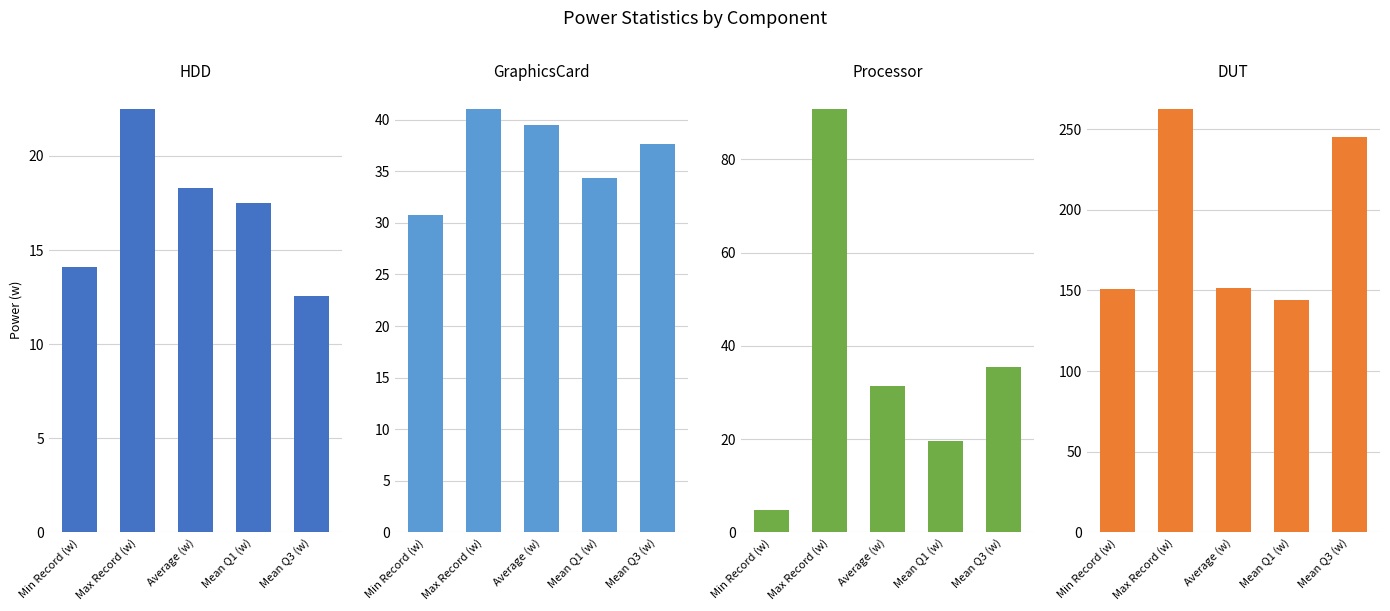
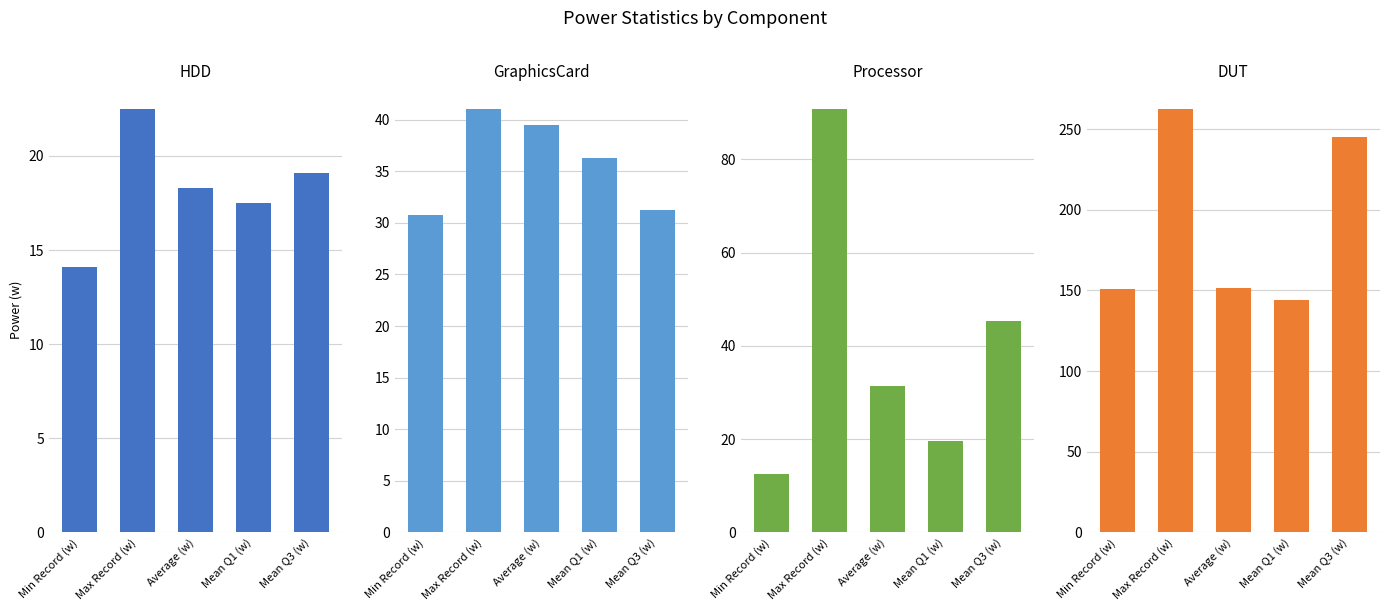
  {
    "HDD": {
      "Min Record (w)": 14.1,
      "Max Record (w)": 22.5,
      "Average (w)": 18.3,
      "Mean Q1 (w)": 17.5,
-     "Mean Q3 (w)": 12.6
+     "Mean Q3 (w)": 19.1
    },
    "GraphicsCard": {
      "Min Record (w)": 30.8,
      "Max Record (w)": 41.0,
      "Average (w)": 39.5,
-     "Mean Q1 (w)": 34.3,
-     "Mean Q3 (w)": 37.7
+     "Mean Q1 (w)": 36.3,
+     "Mean Q3 (w)": 31.2
    },
    "Processor": {
-     "Min Record (w)": 5,
+     "Min Record (w)": 12,
      "Max Record (w)": 91,
      "Average (w)": 31,
      "Mean Q1 (w)": 20,
-     "Mean Q3 (w)": 36
+     "Mean Q3 (w)": 45
    },
    "DUT": {
      "Min Record (w)": 151,
      "Max Record (w)": 262,
      "Average (w)": 152,
      "Mean Q1 (w)": 144,
      "Mean Q3 (w)": 245
    }
  }
